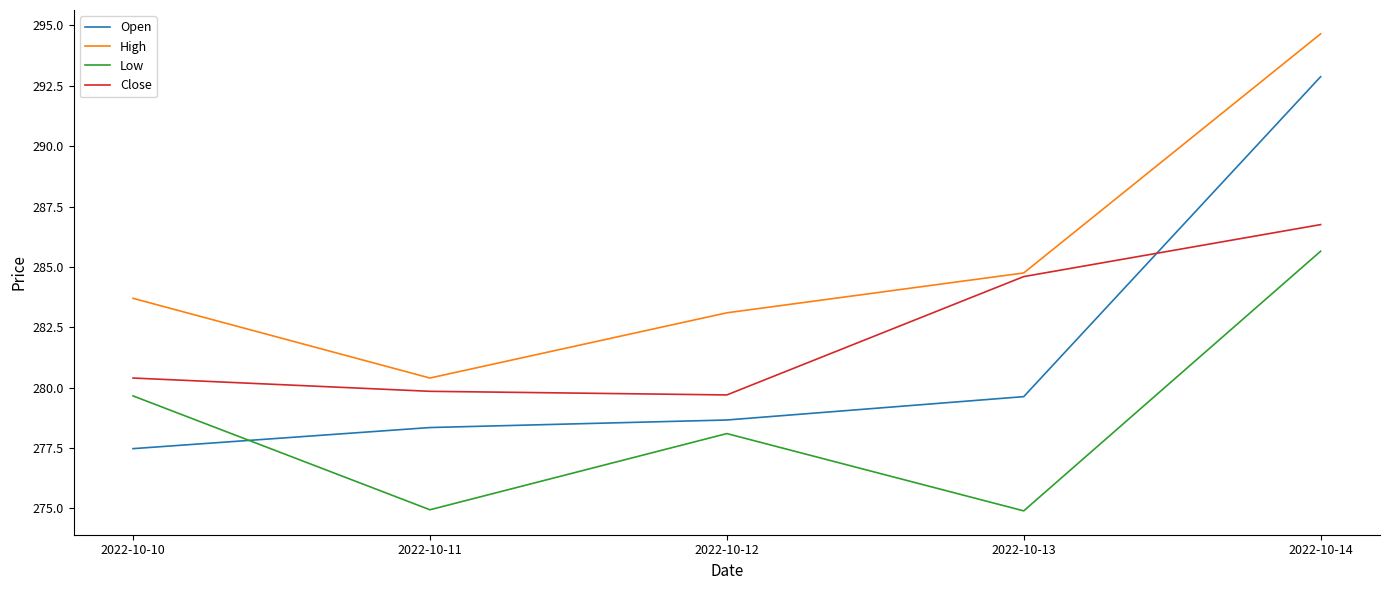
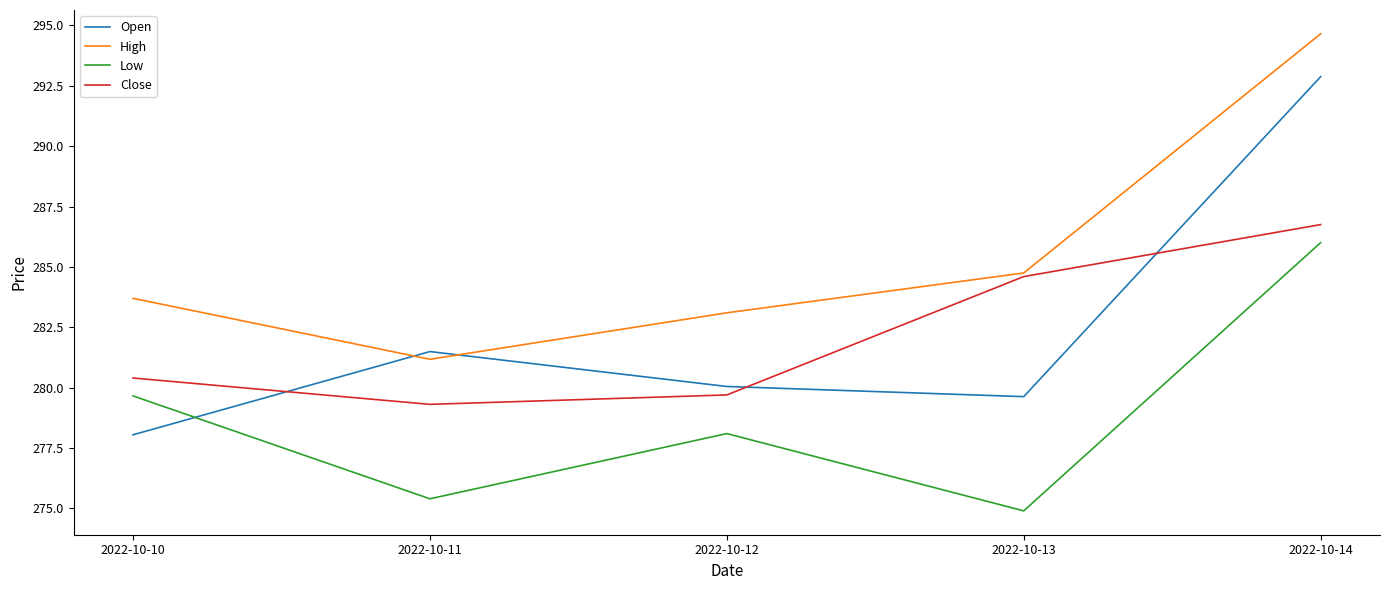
  {
    "Open": {
-     "2022-10-10": 277.5,
-     "2022-10-11": 278.4,
-     "2022-10-12": 278.7,
+     "2022-10-10": 278.0,
+     "2022-10-11": 281.5,
+     "2022-10-12": 280.0,
      "2022-10-13": 279.6,
      "2022-10-14": 292.9
    },
    "High": {
      "2022-10-10": 283.7,
-     "2022-10-11": 280.4,
+     "2022-10-11": 281.2,
      "2022-10-12": 283.1,
      "2022-10-13": 284.8,
      "2022-10-14": 294.6
    },
    "Low": {
      "2022-10-10": 279.7,
-     "2022-10-11": 274.9,
+     "2022-10-11": 275.4,
      "2022-10-12": 278.1,
      "2022-10-13": 274.9,
-     "2022-10-14": 285.6
+     "2022-10-14": 286.0
    },
    "Close": {
      "2022-10-10": 280.4,
-     "2022-10-11": 279.9,
+     "2022-10-11": 279.3,
      "2022-10-12": 279.7,
      "2022-10-13": 284.6,
      "2022-10-14": 286.8
    }
  }
